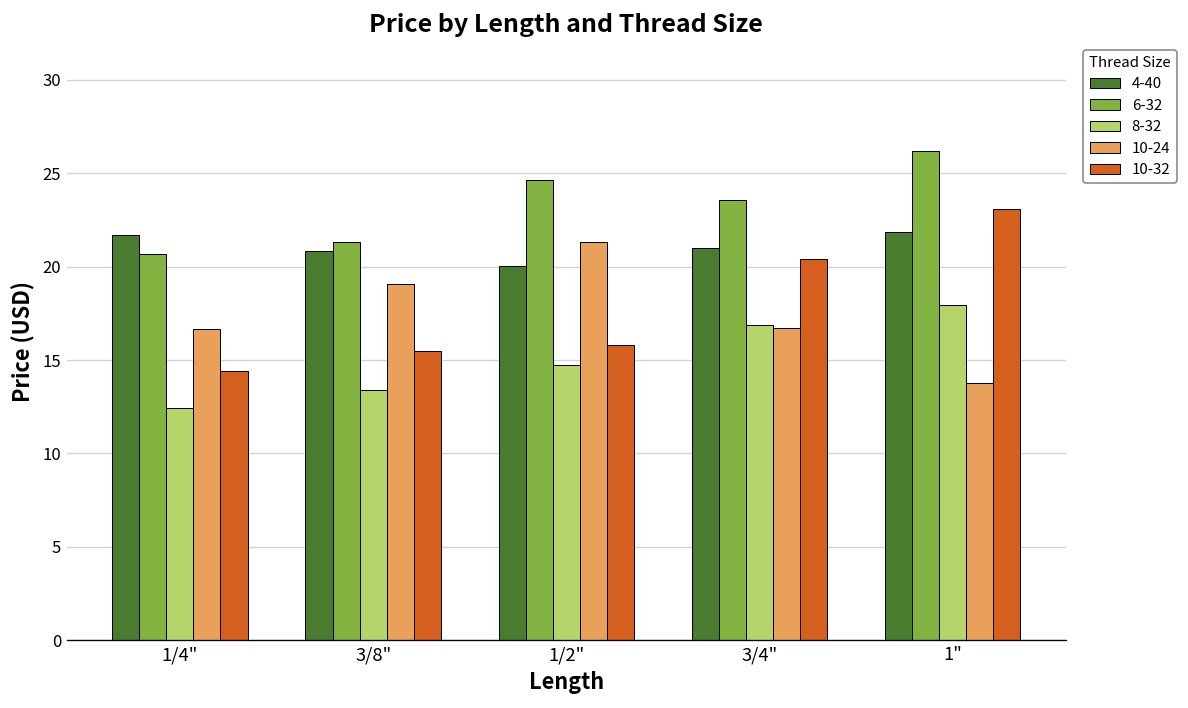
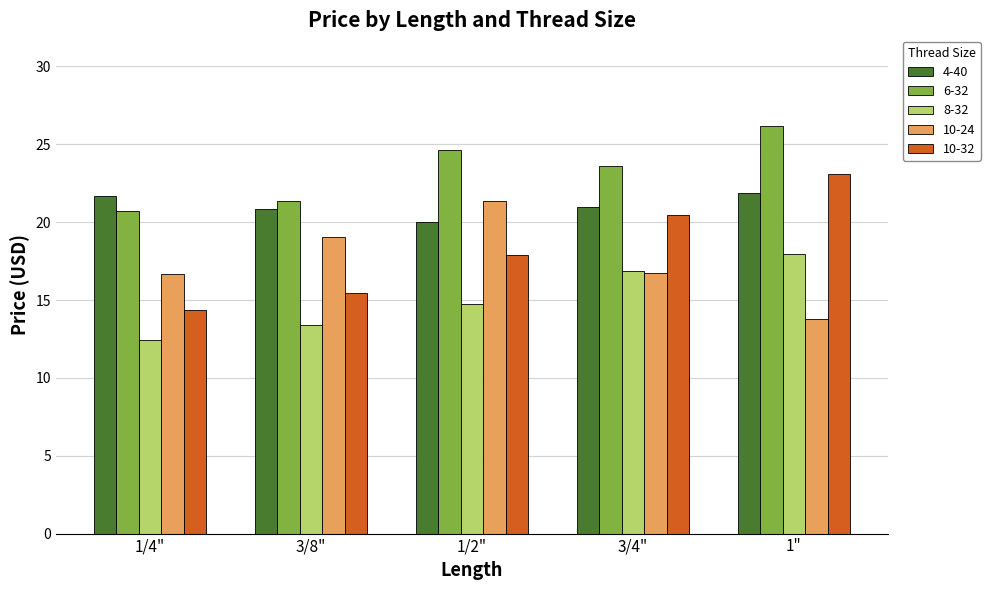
  {
    "4-40": {
      "1/4\"": 21.7,
      "3/8\"": 20.8,
      "1/2\"": 20.0,
      "3/4\"": 21.0,
      "1\"": 21.9
    },
    "6-32": {
      "1/4\"": 20.7,
      "3/8\"": 21.3,
      "1/2\"": 24.6,
      "3/4\"": 23.6,
      "1\"": 26.2
    },
    "8-32": {
      "1/4\"": 12.5,
      "3/8\"": 13.4,
      "1/2\"": 14.7,
      "3/4\"": 16.9,
      "1\"": 17.9
    },
    "10-24": {
      "1/4\"": 16.7,
      "3/8\"": 19.1,
      "1/2\"": 21.3,
      "3/4\"": 16.7,
      "1\"": 13.8
    },
    "10-32": {
      "1/4\"": 14.4,
      "3/8\"": 15.5,
-     "1/2\"": 15.8,
+     "1/2\"": 17.9,
      "3/4\"": 20.4,
      "1\"": 23.1
    }
  }
